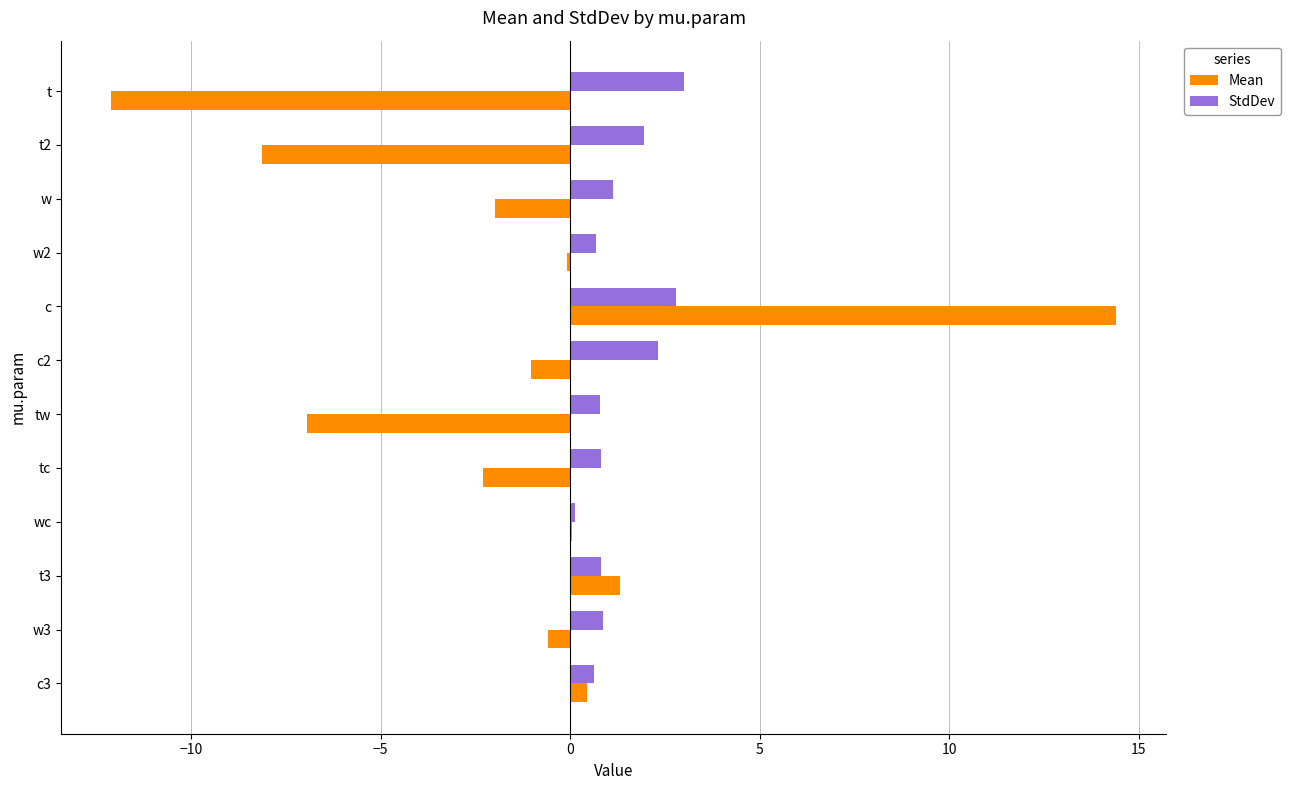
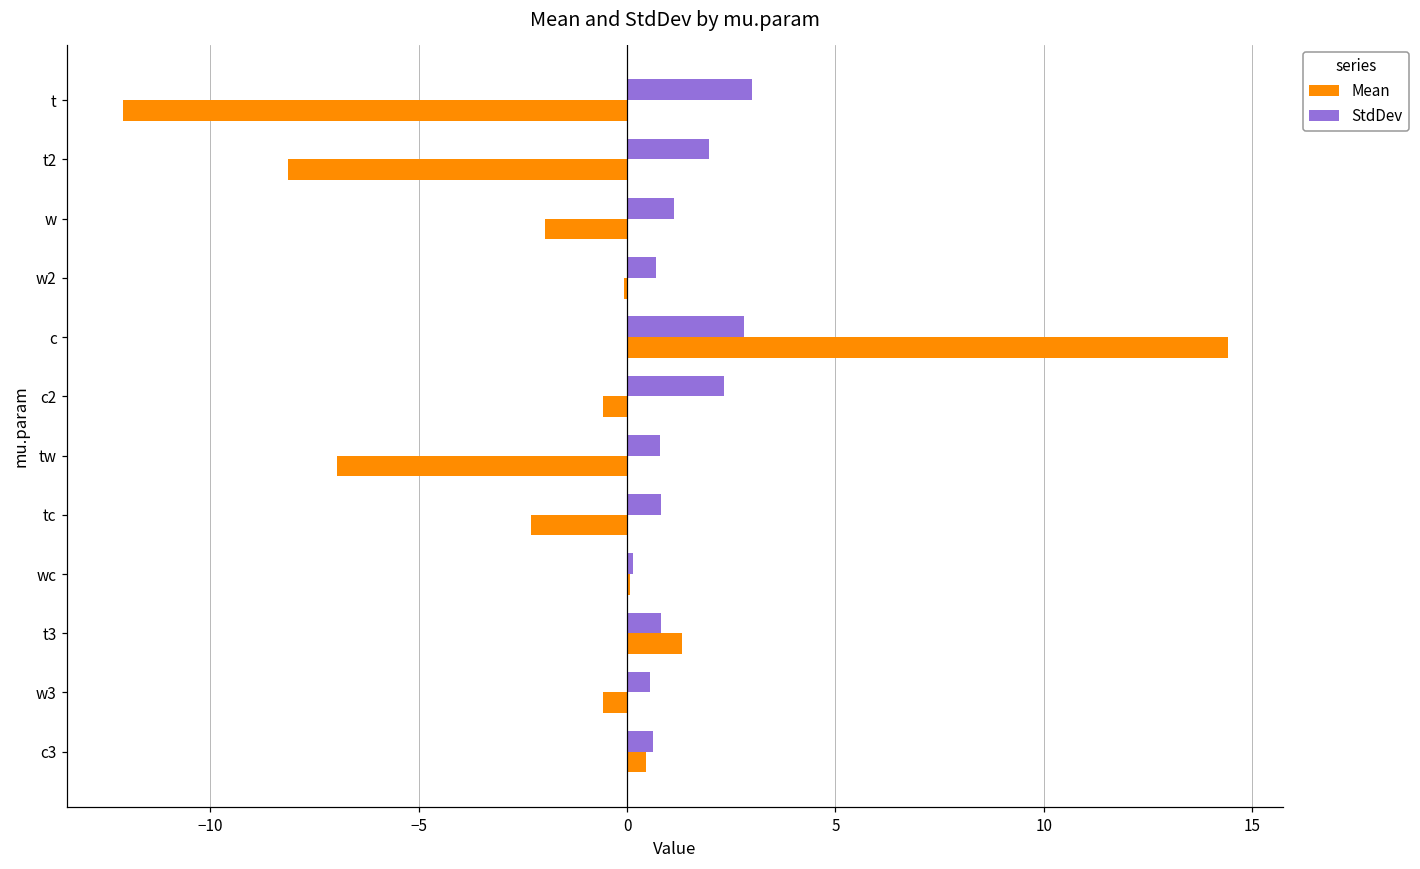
  {
    "Mean": {
      "t": -12.1,
      "t2": -8.1,
      "w": -2.0,
      "w2": -0.1,
      "c": 14.4,
-     "c2": -1.0,
+     "c2": -0.6,
      "tw": -6.9,
      "tc": -2.3,
      "t3": 1.3,
      "w3": -0.6,
      "c3": 0.4
    },
    "StdDev": {
      "t": 3.0,
      "t2": 2.0,
      "w": 1.1,
      "w2": 0.7,
      "c": 2.8,
      "c2": 2.3,
      "tw": 0.8,
      "tc": 0.8,
      "wc": 0.1,
      "t3": 0.8,
-     "w3": 0.9,
+     "w3": 0.6,
      "c3": 0.6
    }
  }
